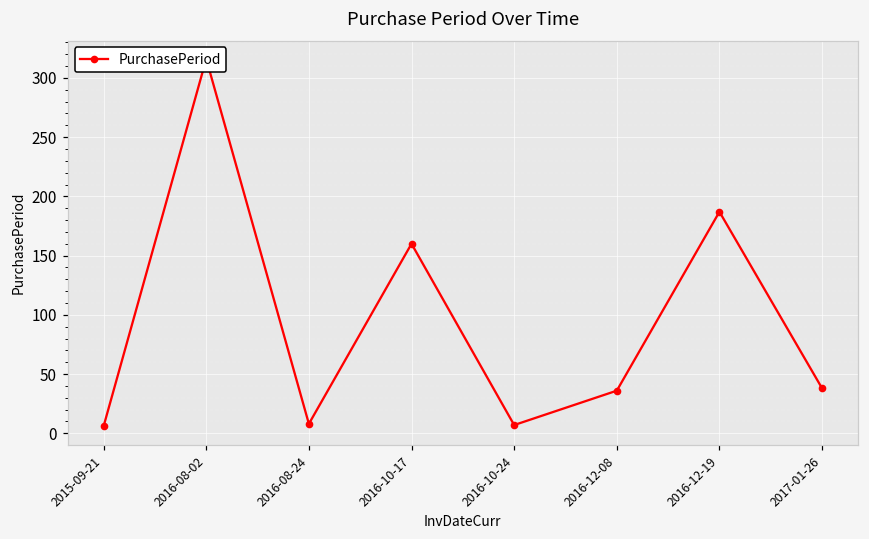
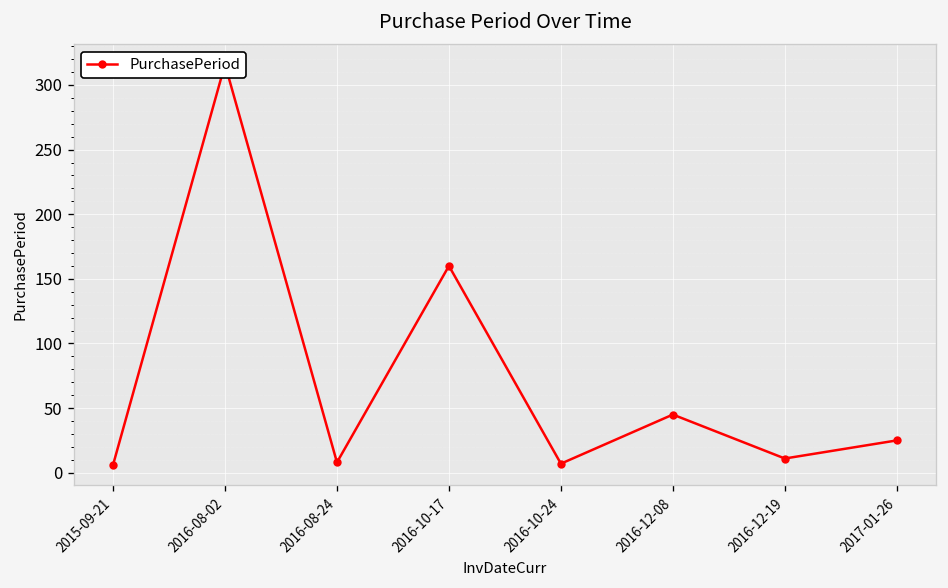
  {
    "2015-09-21": 6,
    "2016-08-24": 8,
    "2016-10-17": 160,
    "2016-10-24": 7,
-   "2016-12-08": 36,
-   "2016-12-19": 187,
-   "2017-01-26": 38
+   "2016-12-08": 45,
+   "2016-12-19": 11,
+   "2017-01-26": 25
  }
